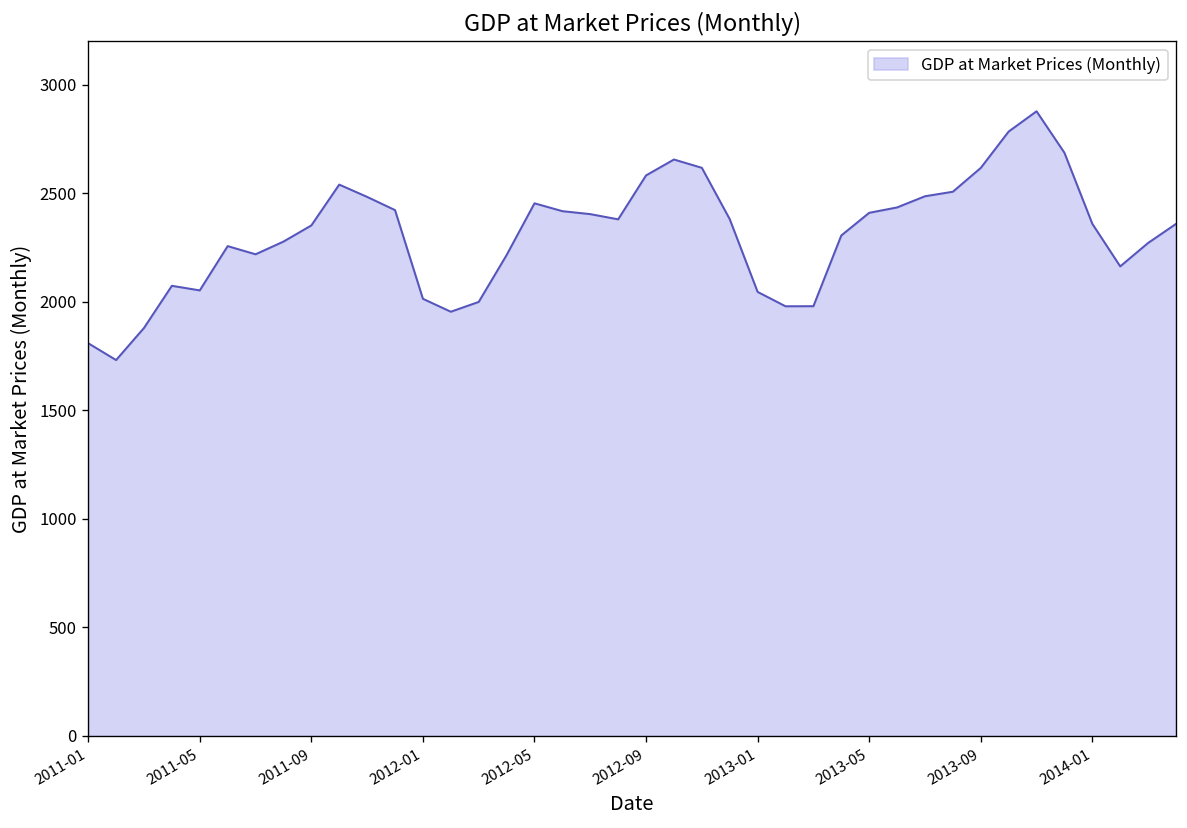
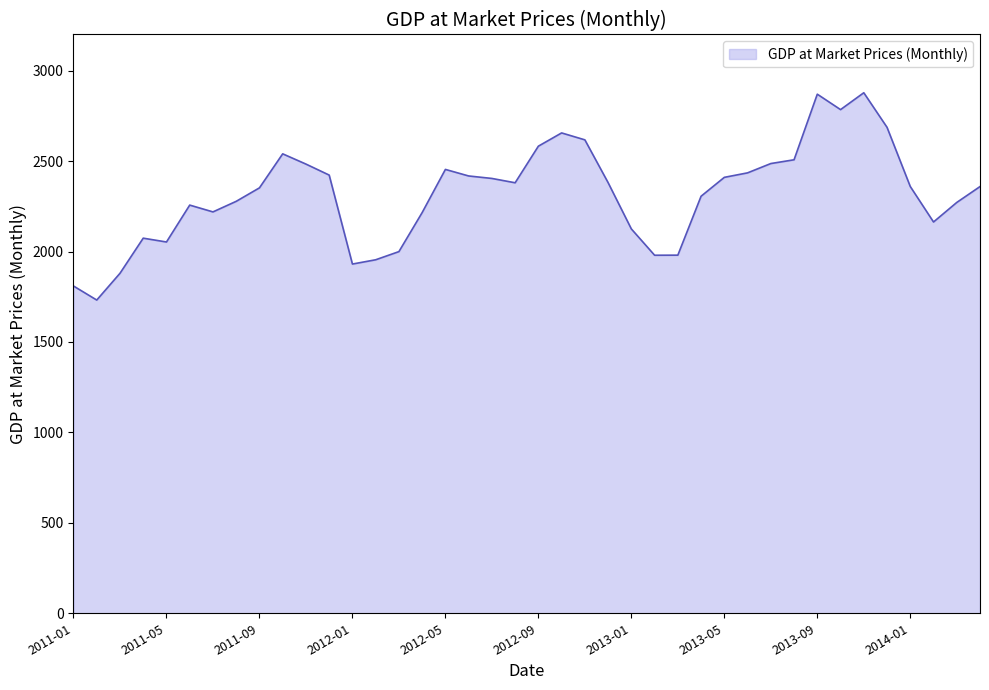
  {
    "2011-01": 1810,
    "2011-05": 2050,
    "2011-09": 2350,
-   "2012-01": 2010,
+   "2012-01": 1930,
    "2012-05": 2450,
    "2012-09": 2580,
-   "2013-01": 2050,
+   "2013-01": 2120,
    "2013-05": 2410,
-   "2013-09": 2620,
+   "2013-09": 2870,
    "2014-01": 2360
  }
